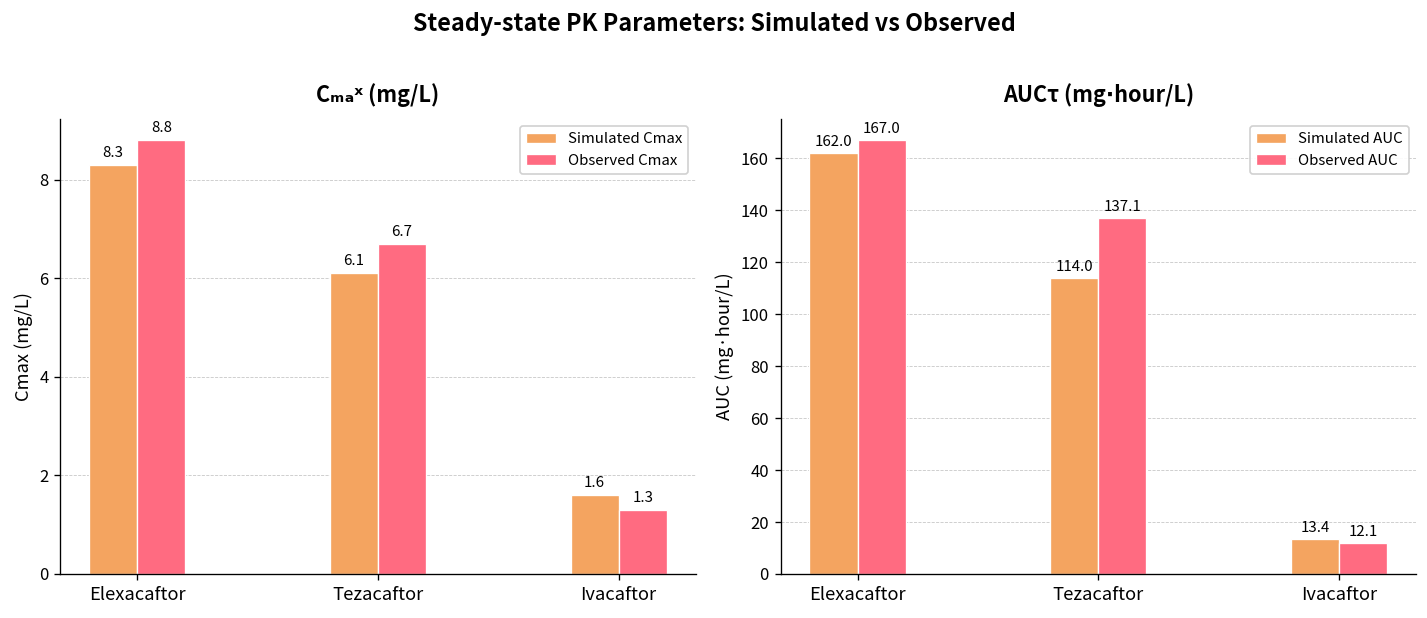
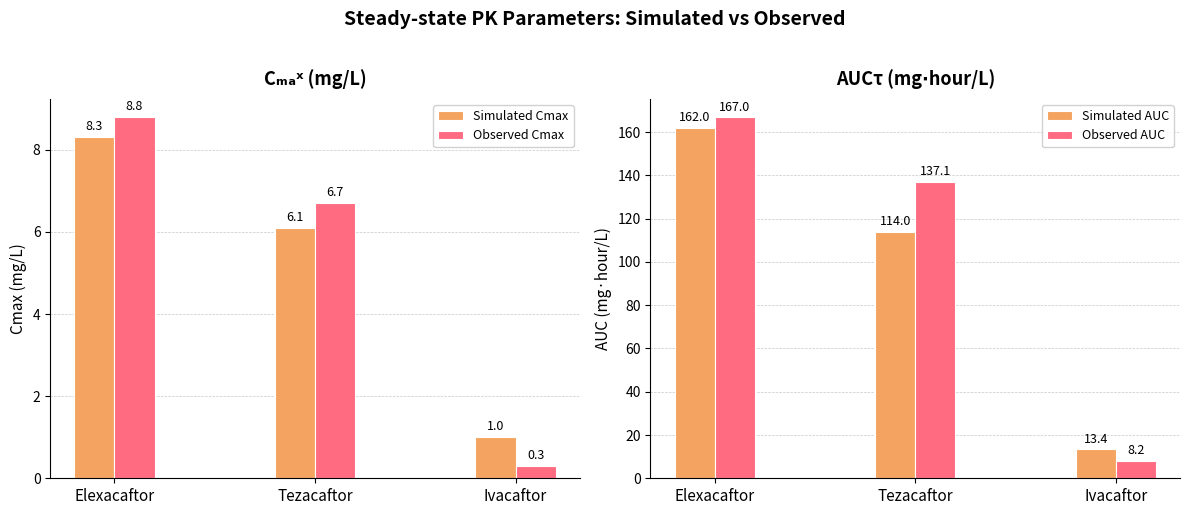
  {
    "Cₘₐˣ (mg/L)": {
      "Simulated Cmax": {
        "Elexacaftor": 8.3,
        "Tezacaftor": 6.1,
-       "Ivacaftor": 1.6
+       "Ivacaftor": 1.0
      },
      "Observed Cmax": {
        "Elexacaftor": 8.8,
        "Tezacaftor": 6.7,
-       "Ivacaftor": 1.3
+       "Ivacaftor": 0.3
      }
    },
    "AUCτ (mg⋅hour/L)": {
      "Simulated AUC": {
        "Elexacaftor": 162.0,
        "Tezacaftor": 114.0,
        "Ivacaftor": 13.4
      },
      "Observed AUC": {
        "Elexacaftor": 167.0,
        "Tezacaftor": 137.1,
-       "Ivacaftor": 12.1
+       "Ivacaftor": 8.2
      }
    }
  }
